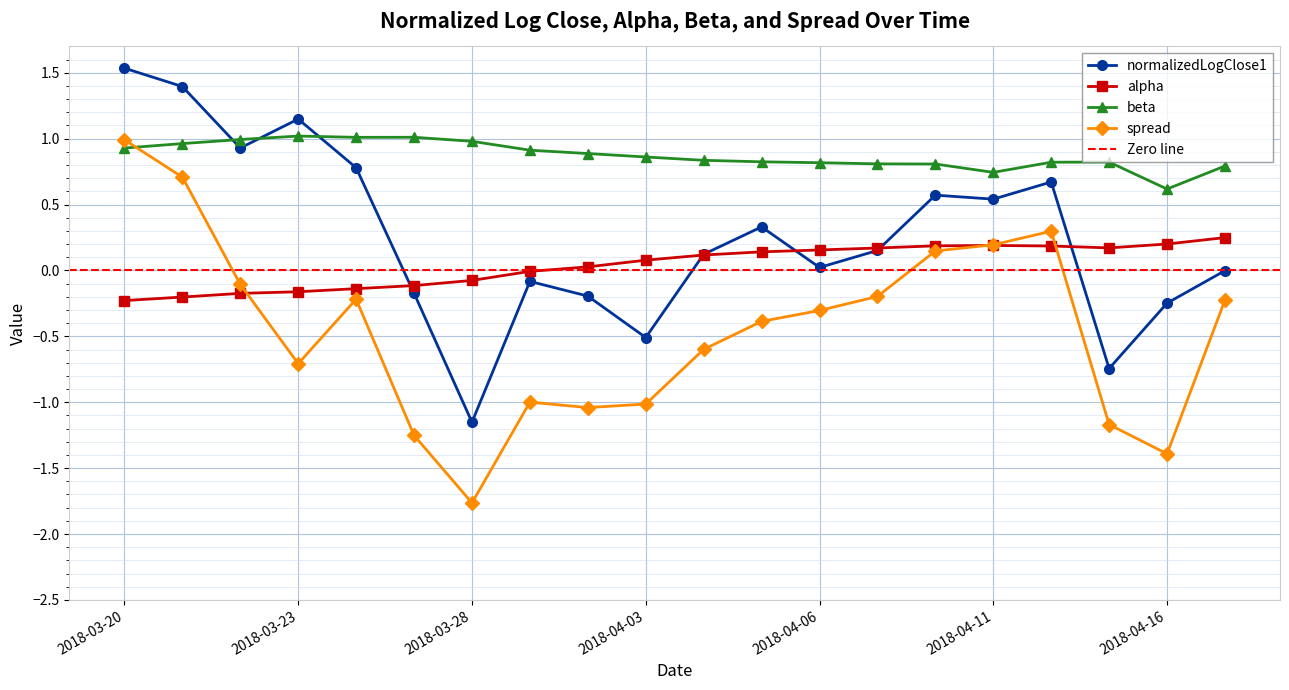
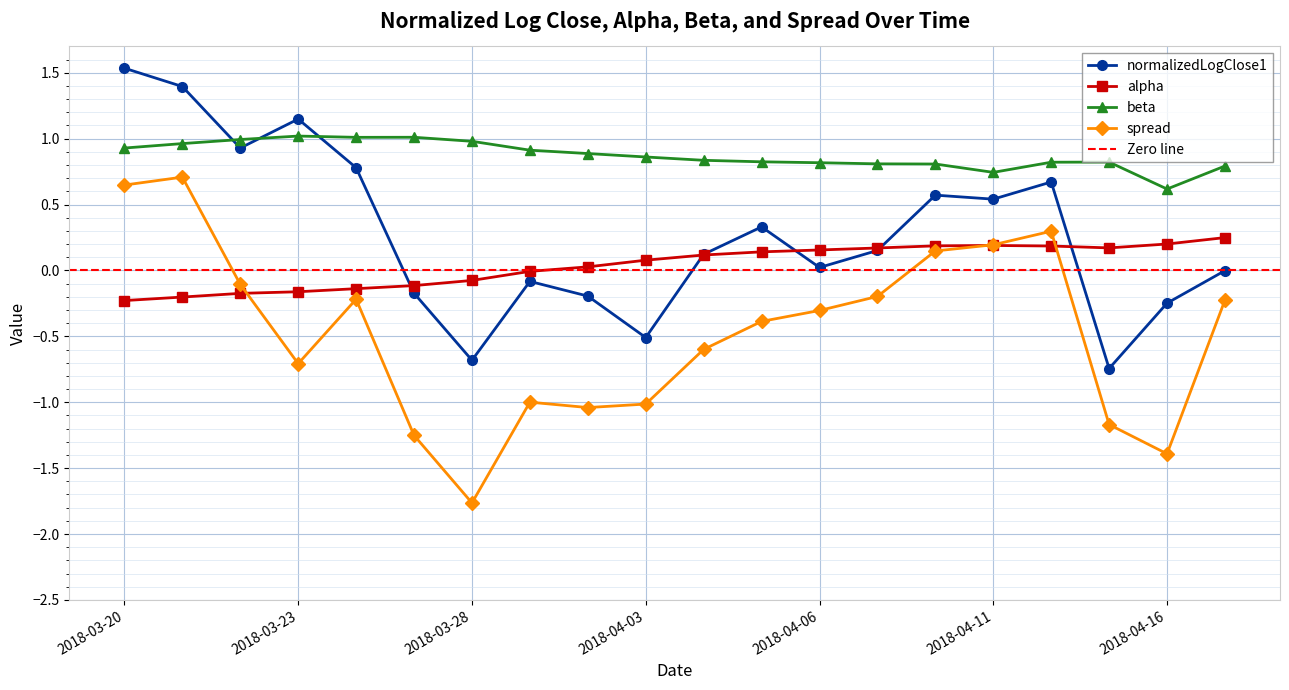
  {
    "normalizedLogClose1": {
      "2018-03-20": 1.53,
      "2018-03-23": 1.15,
-     "2018-03-28": -1.15,
+     "2018-03-28": -0.68,
      "2018-04-03": -0.51,
      "2018-04-06": 0.02,
      "2018-04-11": 0.54,
      "2018-04-16": -0.25
    },
    "alpha": {
      "2018-03-20": -0.23,
      "2018-03-23": -0.16,
      "2018-03-28": -0.08,
      "2018-04-03": 0.08,
      "2018-04-06": 0.16,
      "2018-04-16": 0.20
    },
    "beta": {
      "2018-03-20": 0.93,
      "2018-03-23": 1.02,
      "2018-03-28": 0.98,
      "2018-04-03": 0.86,
      "2018-04-06": 0.82,
      "2018-04-11": 0.74,
      "2018-04-16": 0.62
    },
    "spread": {
-     "2018-03-20": 0.99,
+     "2018-03-20": 0.65,
      "2018-03-23": -0.71,
      "2018-03-28": -1.76,
      "2018-04-03": -1.01,
      "2018-04-06": -0.30,
      "2018-04-16": -1.39
    }
  }
